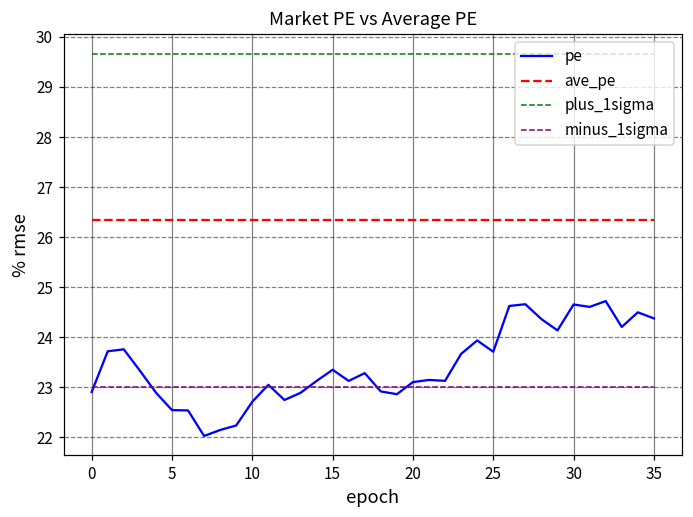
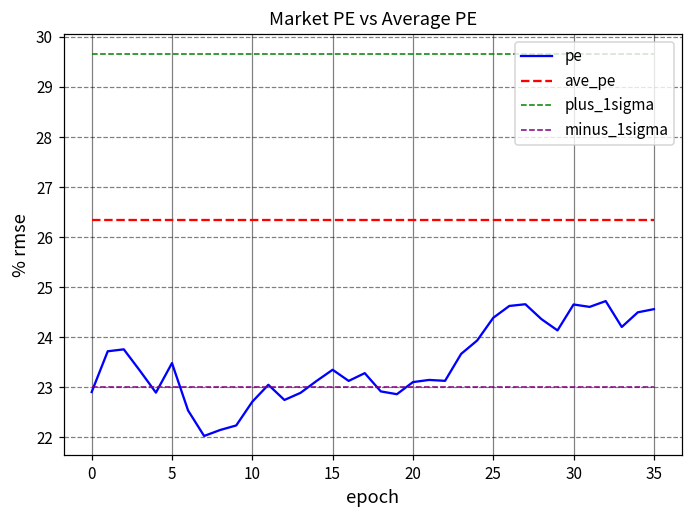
  {
    "pe": {
      "0": 22.9,
-     "5": 22.5,
+     "5": 23.5,
      "10": 22.7,
      "15": 23.3,
      "20": 23.1,
-     "25": 23.7,
+     "25": 24.4,
      "30": 24.7,
-     "35": 24.4
+     "35": 24.6
    },
    "ave_pe": {
      "0": 26.3,
      "5": 26.3,
      "10": 26.3,
      "15": 26.3,
      "20": 26.3,
      "25": 26.3,
      "30": 26.3,
      "35": 26.3
    },
    "plus_1sigma": {
      "0": 29.7,
      "5": 29.7,
      "10": 29.7,
      "15": 29.7,
      "20": 29.7,
      "25": 29.7
    },
    "minus_1sigma": {
      "0": 23.0,
      "5": 23.0,
      "10": 23.0,
      "15": 23.0,
      "20": 23.0,
      "25": 23.0,
      "30": 23.0,
      "35": 23.0
    }
  }
